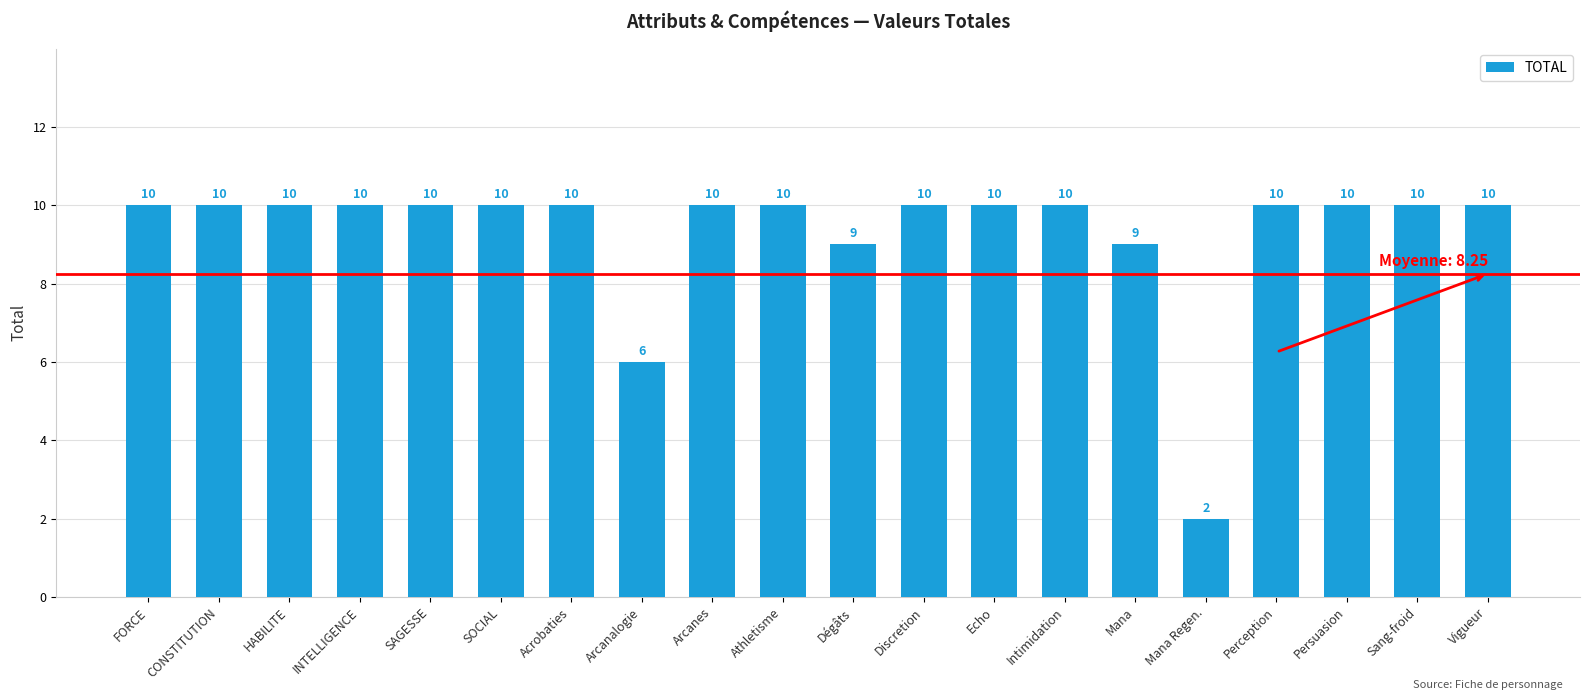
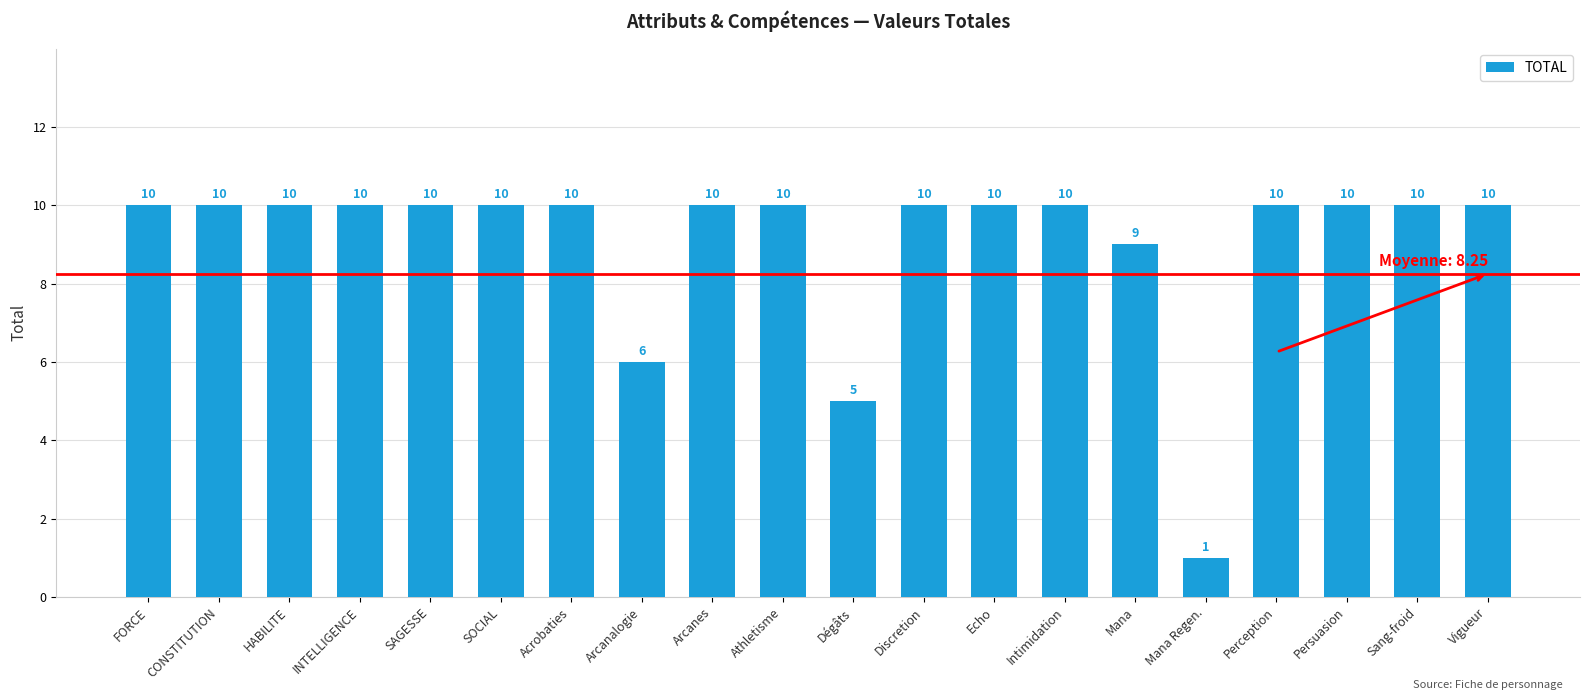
  {
    "FORCE": 10,
    "CONSTITUTION": 10,
    "HABILITE": 10,
    "INTELLIGENCE": 10,
    "SAGESSE": 10,
    "SOCIAL": 10,
    "Acrobaties": 10,
    "Arcanalogie": 6,
    "Arcanes": 10,
    "Athletisme": 10,
-   "Dégâts": 9,
+   "Dégâts": 5,
    "Discretion": 10,
    "Echo": 10,
    "Intimidation": 10,
    "Mana": 9,
-   "Mana Regen.": 2,
+   "Mana Regen.": 1,
    "Perception": 10,
    "Persuasion": 10,
    "Sang-froid": 10,
    "Vigueur": 10
  }
